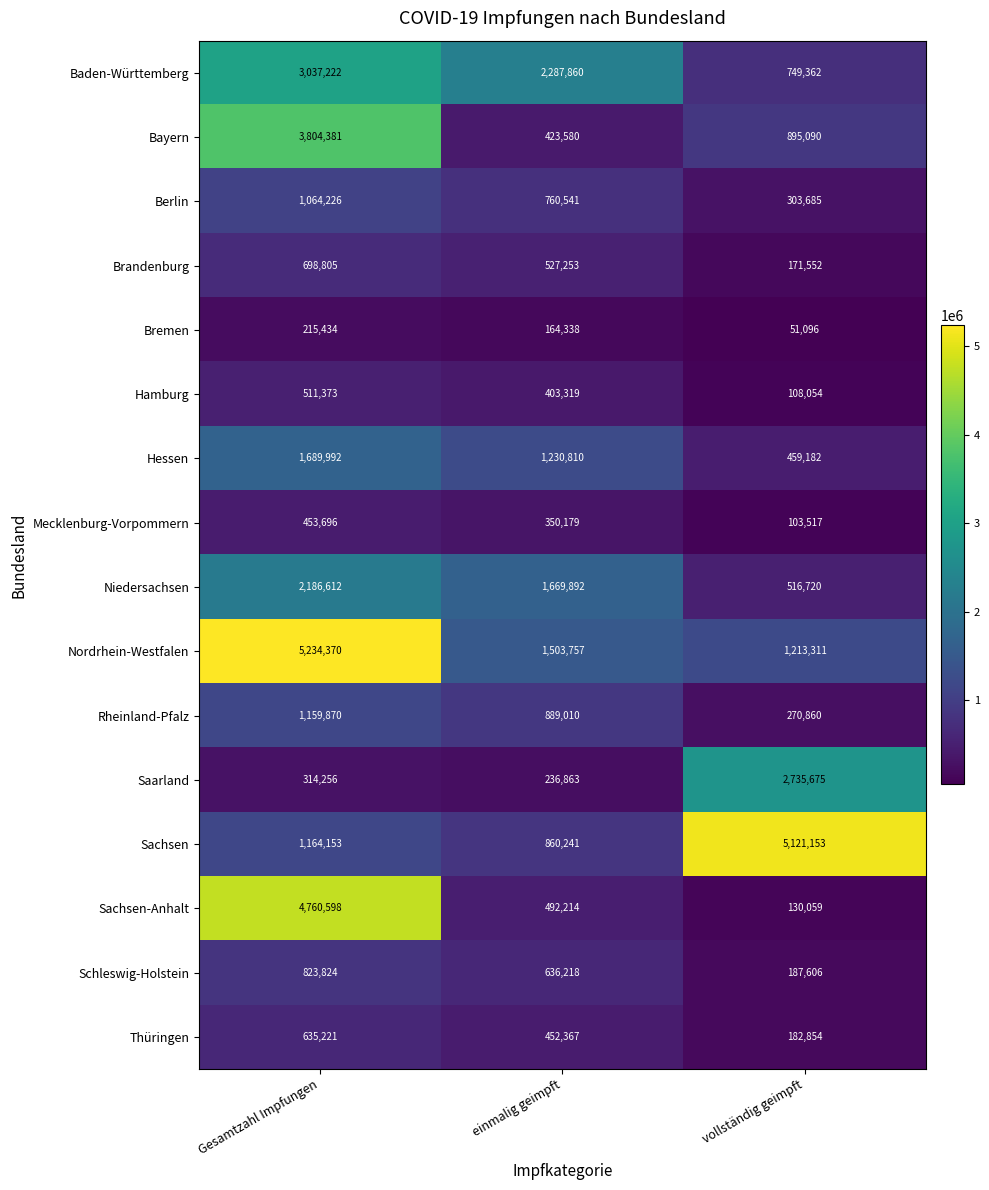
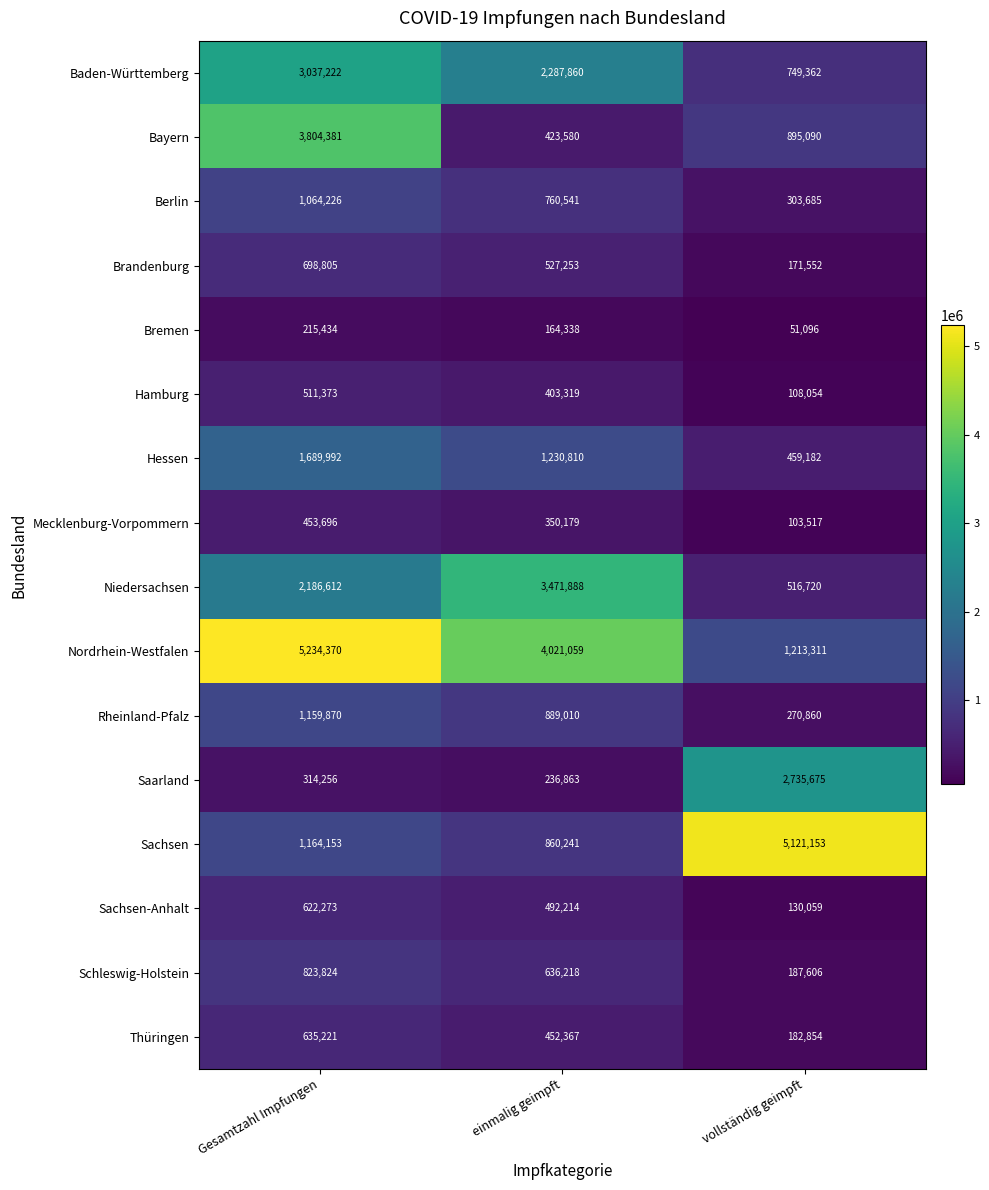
  {
    "Baden-Württemberg": {
      "Gesamtzahl Impfungen": "3,037,222",
      "einmalig geimpft": "2,287,860",
      "vollständig geimpft": "749,362"
    },
    "Bayern": {
      "Gesamtzahl Impfungen": "3,804,381",
      "einmalig geimpft": "423,580",
      "vollständig geimpft": "895,090"
    },
    "Berlin": {
      "Gesamtzahl Impfungen": "1,064,226",
      "einmalig geimpft": "760,541",
      "vollständig geimpft": "303,685"
    },
    "Brandenburg": {
      "Gesamtzahl Impfungen": "698,805",
      "einmalig geimpft": "527,253",
      "vollständig geimpft": "171,552"
    },
    "Bremen": {
      "Gesamtzahl Impfungen": "215,434",
      "einmalig geimpft": "164,338",
      "vollständig geimpft": "51,096"
    },
    "Hamburg": {
      "Gesamtzahl Impfungen": "511,373",
      "einmalig geimpft": "403,319",
      "vollständig geimpft": "108,054"
    },
    "Hessen": {
      "Gesamtzahl Impfungen": "1,689,992",
      "einmalig geimpft": "1,230,810",
      "vollständig geimpft": "459,182"
    },
    "Mecklenburg-Vorpommern": {
      "Gesamtzahl Impfungen": "453,696",
      "einmalig geimpft": "350,179",
      "vollständig geimpft": "103,517"
    },
    "Niedersachsen": {
      "Gesamtzahl Impfungen": "2,186,612",
-     "einmalig geimpft": "1,669,892",
+     "einmalig geimpft": "3,471,888",
      "vollständig geimpft": "516,720"
    },
    "Nordrhein-Westfalen": {
      "Gesamtzahl Impfungen": "5,234,370",
-     "einmalig geimpft": "1,503,757",
+     "einmalig geimpft": "4,021,059",
      "vollständig geimpft": "1,213,311"
    },
    "Rheinland-Pfalz": {
      "Gesamtzahl Impfungen": "1,159,870",
      "einmalig geimpft": "889,010",
      "vollständig geimpft": "270,860"
    },
    "Saarland": {
      "Gesamtzahl Impfungen": "314,256",
      "einmalig geimpft": "236,863",
      "vollständig geimpft": "2,735,675"
    },
    "Sachsen": {
      "Gesamtzahl Impfungen": "1,164,153",
      "einmalig geimpft": "860,241",
      "vollständig geimpft": "5,121,153"
    },
    "Sachsen-Anhalt": {
-     "Gesamtzahl Impfungen": "4,760,598",
+     "Gesamtzahl Impfungen": "622,273",
      "einmalig geimpft": "492,214",
      "vollständig geimpft": "130,059"
    },
    "Schleswig-Holstein": {
      "Gesamtzahl Impfungen": "823,824",
      "einmalig geimpft": "636,218",
      "vollständig geimpft": "187,606"
    },
    "Thüringen": {
      "Gesamtzahl Impfungen": "635,221",
      "einmalig geimpft": "452,367",
      "vollständig geimpft": "182,854"
    }
  }
